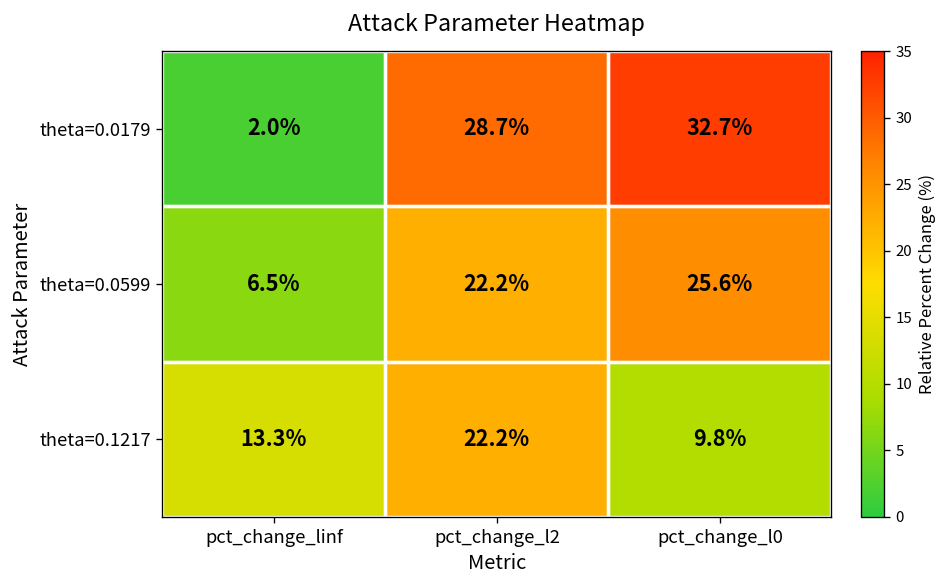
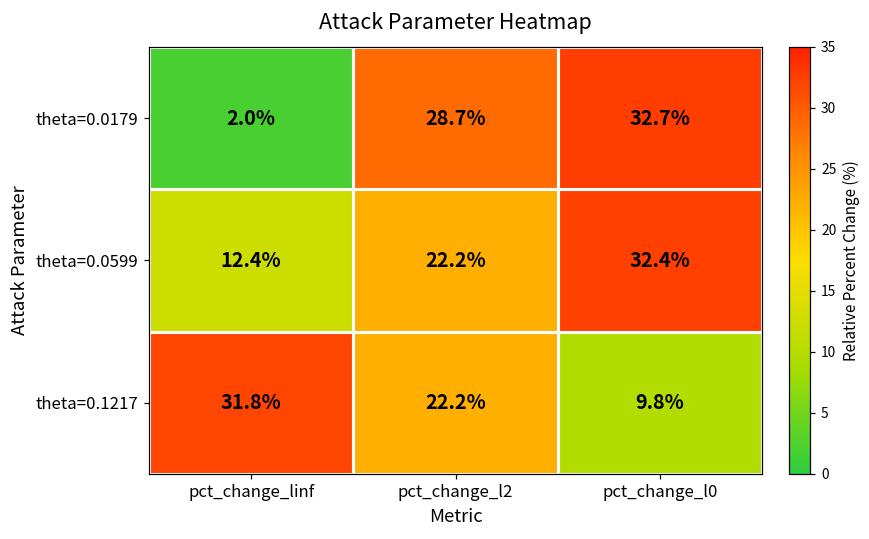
  {
    "theta=0.0179": {
      "pct_change_linf": "2.0%",
      "pct_change_l2": "28.7%",
      "pct_change_l0": "32.7%"
    },
    "theta=0.0599": {
-     "pct_change_linf": "6.5%",
+     "pct_change_linf": "12.4%",
      "pct_change_l2": "22.2%",
-     "pct_change_l0": "25.6%"
+     "pct_change_l0": "32.4%"
    },
    "theta=0.1217": {
-     "pct_change_linf": "13.3%",
+     "pct_change_linf": "31.8%",
      "pct_change_l2": "22.2%",
      "pct_change_l0": "9.8%"
    }
  }
